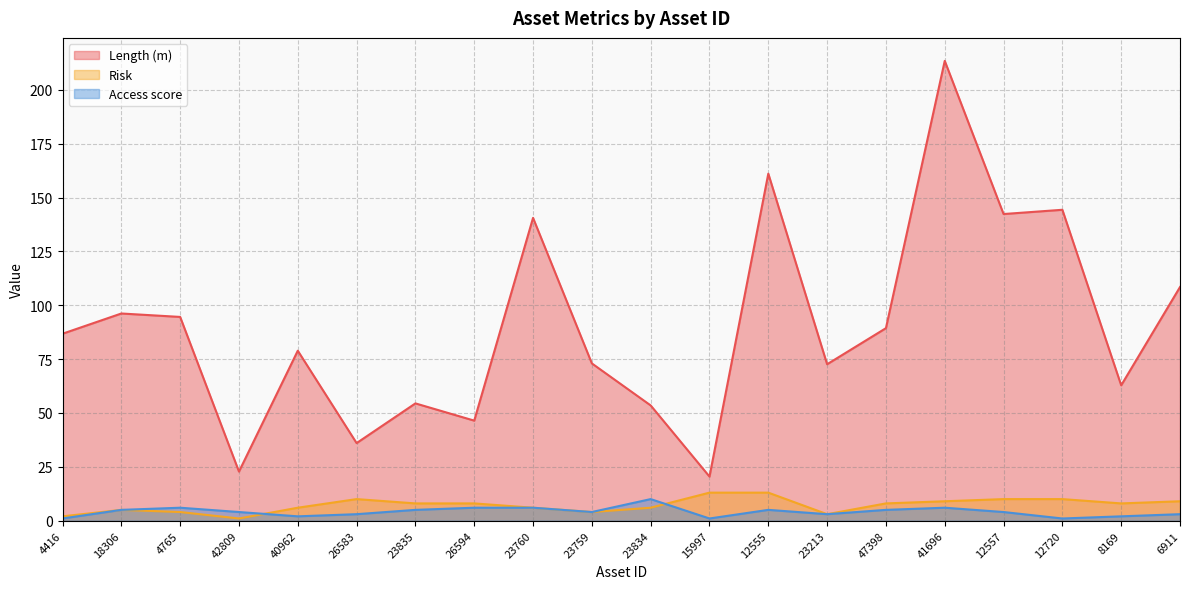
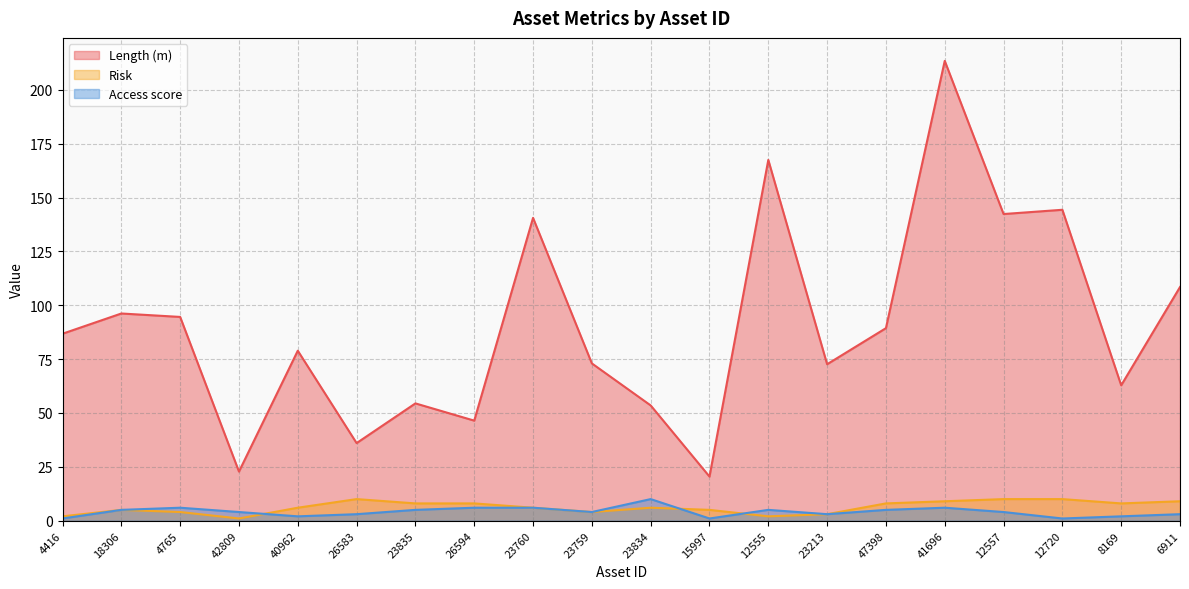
  {
    "Length (m)": {
      "4416": 87,
      "18306": 96,
      "4765": 95,
      "42809": 23,
      "40962": 79,
      "26583": 36,
      "23835": 54,
      "26594": 46,
      "23760": 141,
      "23759": 73,
      "23834": 53,
      "15997": 20,
-     "12555": 161,
+     "12555": 167,
      "23213": 73,
      "47398": 89,
      "41696": 213,
      "12557": 142,
      "12720": 144,
      "8169": 63,
      "6911": 108
    },
    "Risk": {
      "4765": 4,
      "42809": 1,
      "40962": 6,
      "26583": 10,
      "23835": 8,
      "26594": 8,
      "23834": 6,
-     "15997": 13,
-     "12555": 13,
+     "15997": 5,
+     "12555": 2,
      "47398": 8,
      "41696": 9,
      "12557": 10,
      "12720": 10,
      "8169": 8,
      "6911": 9
    },
    "Access score": {
      "4765": 6,
      "42809": 4,
      "40962": 2,
      "26583": 3,
      "23835": 5,
      "26594": 6,
      "23834": 10,
      "15997": 1,
      "12555": 5,
      "47398": 5,
      "41696": 6,
      "12557": 4,
      "12720": 1,
      "8169": 2,
      "6911": 3
    }
  }
